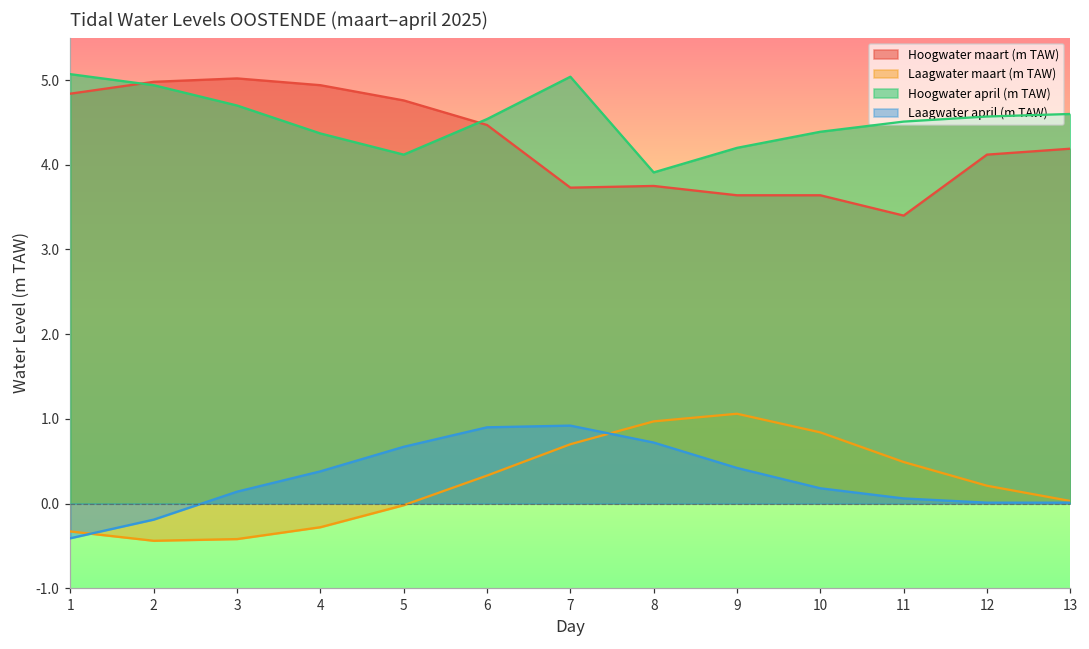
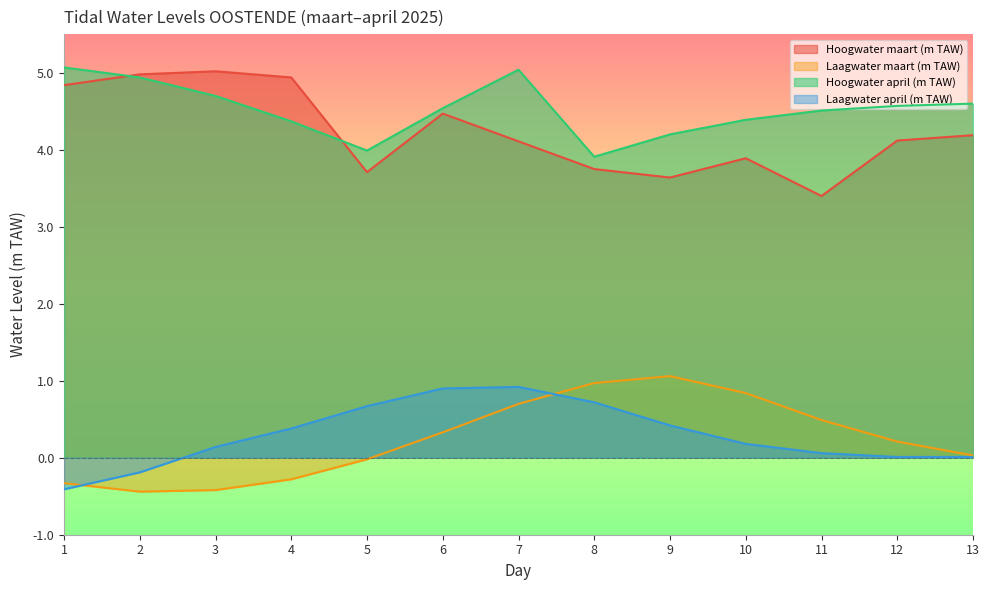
  {
    "Hoogwater maart (m TAW)": {
      "1": 4.8,
      "2": 5.0,
      "3": 5.0,
      "4": 4.9,
-     "5": 4.8,
+     "5": 3.7,
      "6": 4.5,
-     "7": 3.7,
+     "7": 4.1,
      "8": 3.8,
      "9": 3.6,
-     "10": 3.6,
+     "10": 3.9,
      "11": 3.4,
      "12": 4.1,
      "13": 4.2
    },
    "Hoogwater april (m TAW)": {
      "1": 5.1,
      "2": 4.9,
      "3": 4.7,
      "4": 4.4,
-     "5": 4.1,
+     "5": 4.0,
      "6": 4.5,
      "7": 5.0,
      "8": 3.9,
      "9": 4.2,
      "10": 4.4,
      "11": 4.5,
      "13": 4.6
    }
  }
